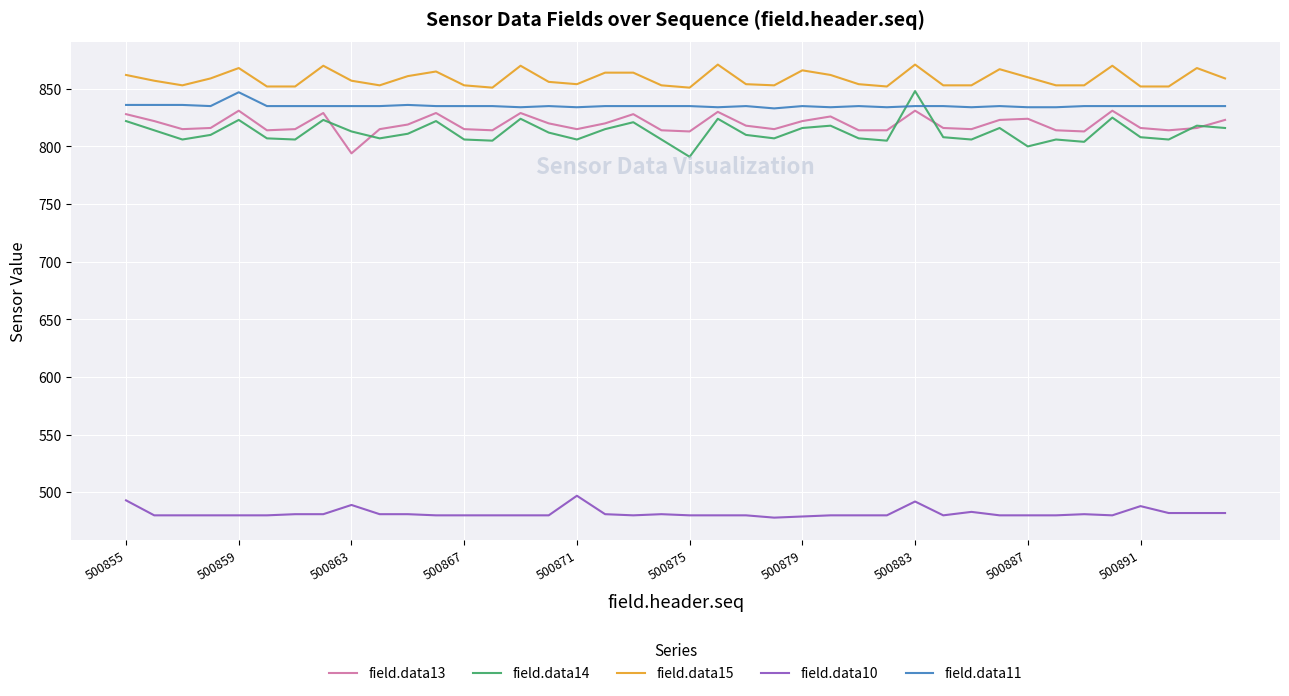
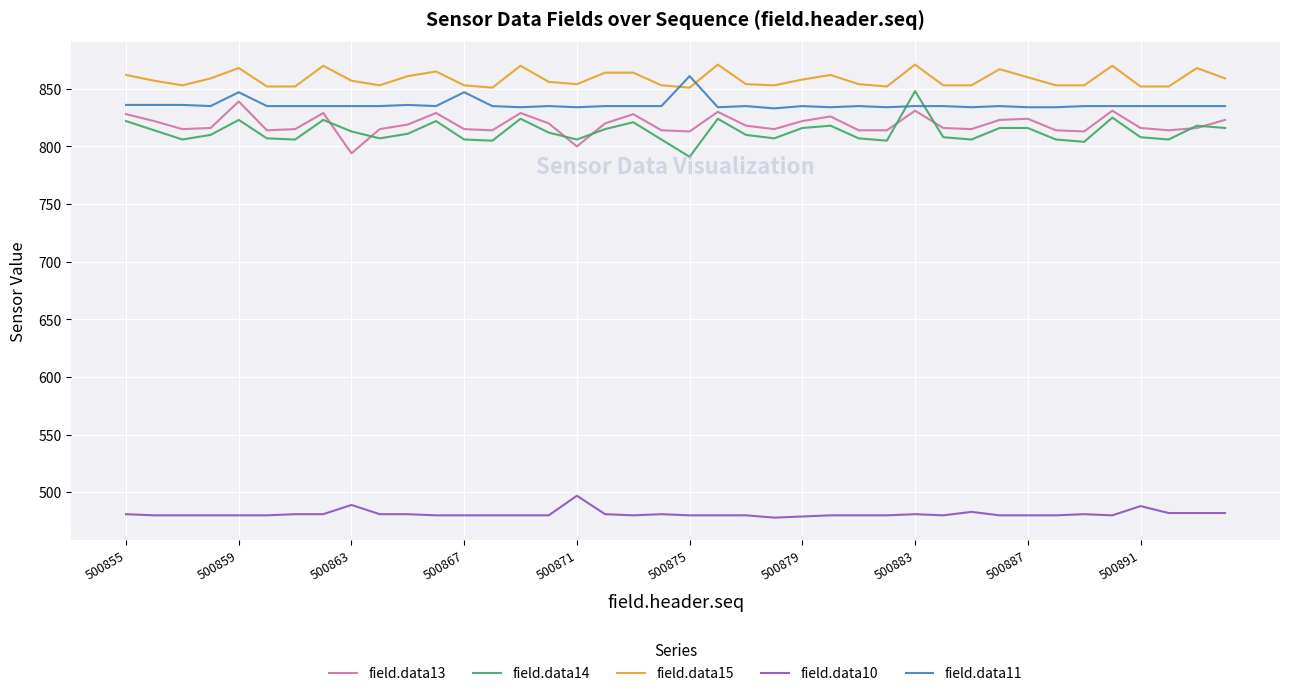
  {
    "field.data13": {
      "500855": 828,
-     "500859": 831,
+     "500859": 839,
      "500863": 794,
      "500867": 815,
-     "500871": 815,
+     "500871": 800,
      "500875": 813,
      "500879": 822,
      "500883": 831,
      "500887": 824,
      "500891": 816
    },
    "field.data14": {
      "500855": 822,
      "500859": 823,
      "500863": 813,
      "500867": 806,
      "500871": 806,
      "500875": 791,
      "500879": 816,
      "500883": 848,
-     "500887": 800,
+     "500887": 816,
      "500891": 808
    },
    "field.data15": {
      "500855": 862,
      "500859": 868,
      "500863": 857,
      "500867": 853,
      "500871": 854,
      "500875": 851,
-     "500879": 866,
+     "500879": 858,
      "500883": 871,
      "500887": 860,
      "500891": 852
    },
    "field.data10": {
-     "500855": 493,
+     "500855": 481,
      "500859": 480,
      "500863": 489,
      "500867": 480,
      "500871": 497,
      "500875": 480,
      "500879": 479,
-     "500883": 492,
+     "500883": 481,
      "500887": 480,
      "500891": 488
    },
    "field.data11": {
      "500855": 836,
      "500859": 847,
      "500863": 835,
-     "500867": 835,
+     "500867": 847,
      "500871": 834,
-     "500875": 835,
+     "500875": 861,
      "500879": 835,
      "500883": 835,
      "500887": 834,
      "500891": 835
    }
  }
